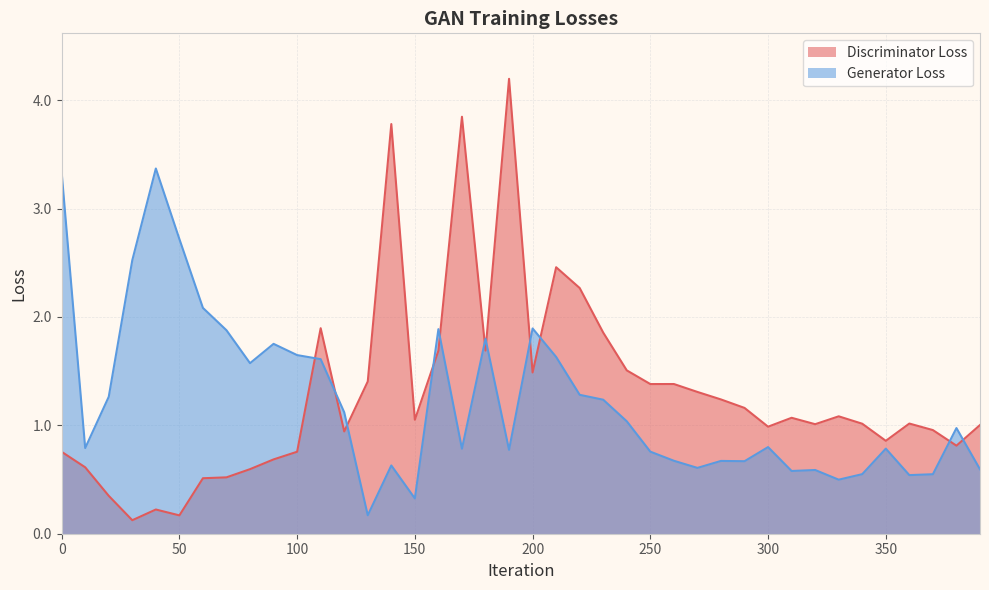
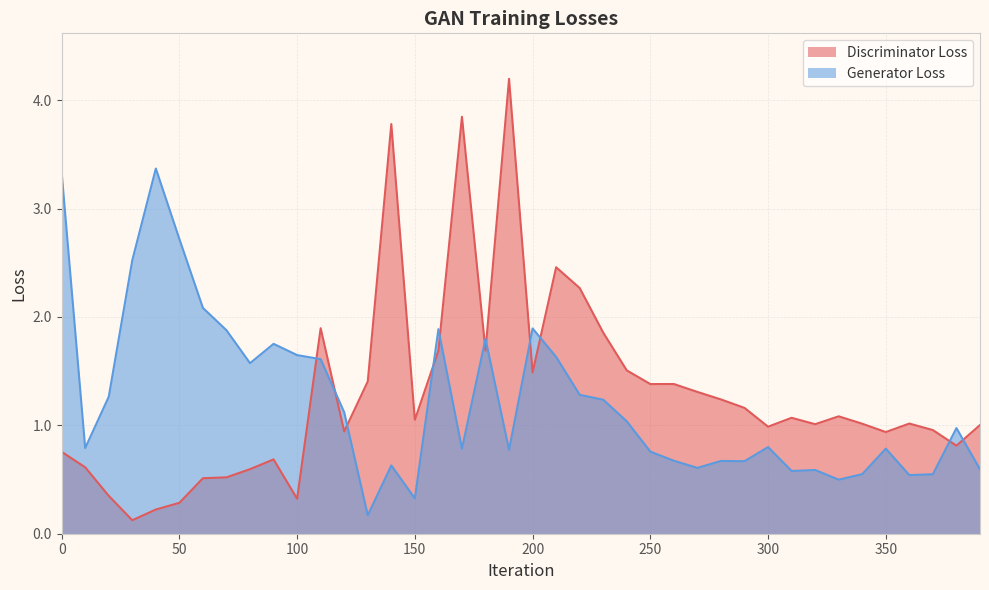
  {
    "Discriminator Loss": {
      "0": 0.76,
-     "50": 0.17,
-     "100": 0.76,
+     "50": 0.29,
+     "100": 0.32,
      "150": 1.05,
      "200": 1.49,
      "250": 1.38,
      "300": 0.99,
-     "350": 0.86
+     "350": 0.94
    },
    "Generator Loss": {
      "0": 3.34,
      "50": 2.72,
      "100": 1.65,
      "150": 0.33,
      "200": 1.89,
      "250": 0.76,
      "300": 0.80,
      "350": 0.78
    }
  }
